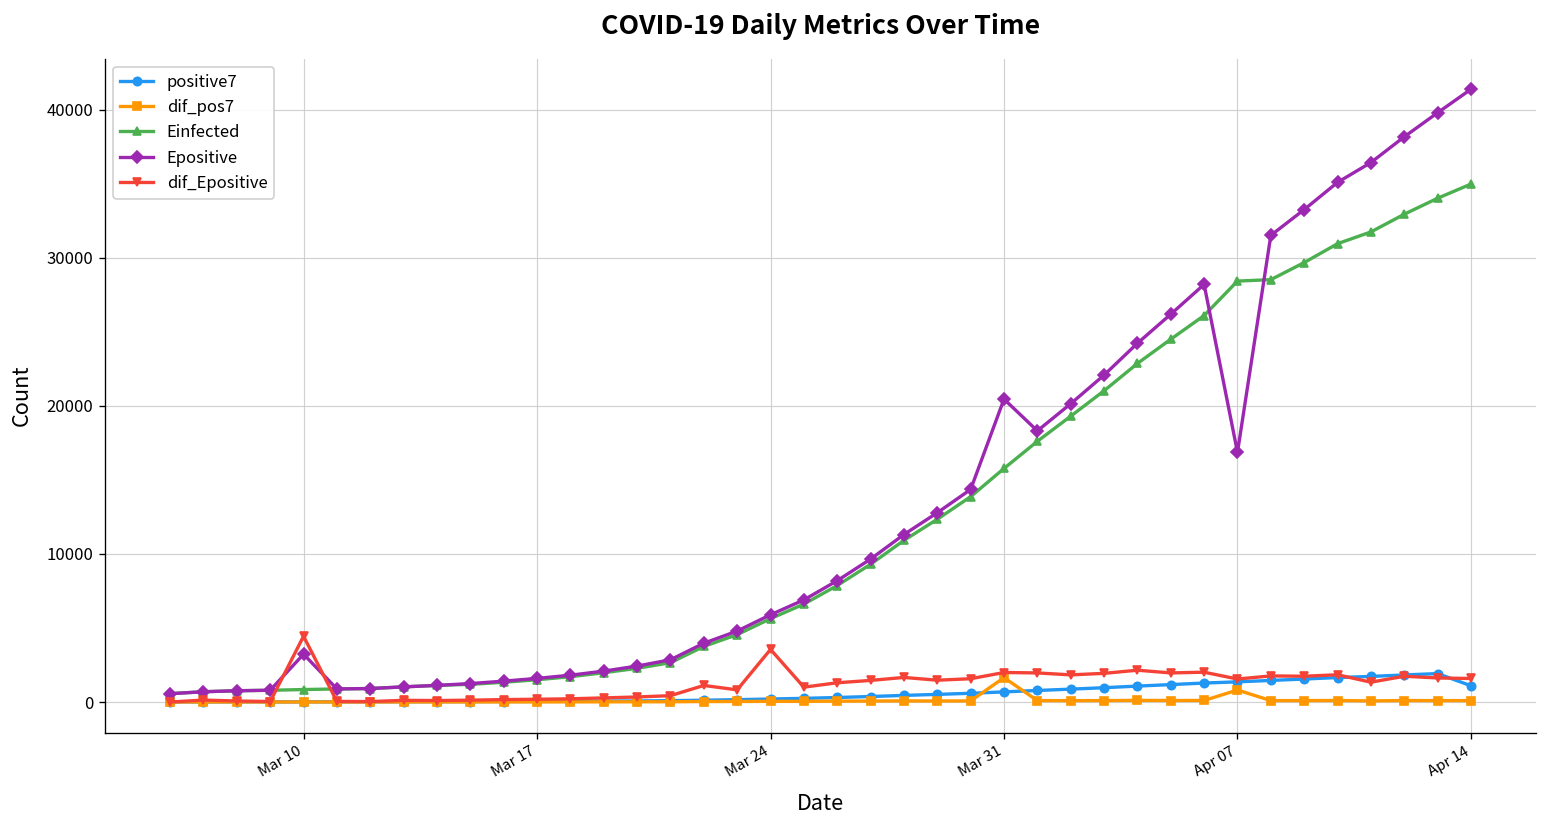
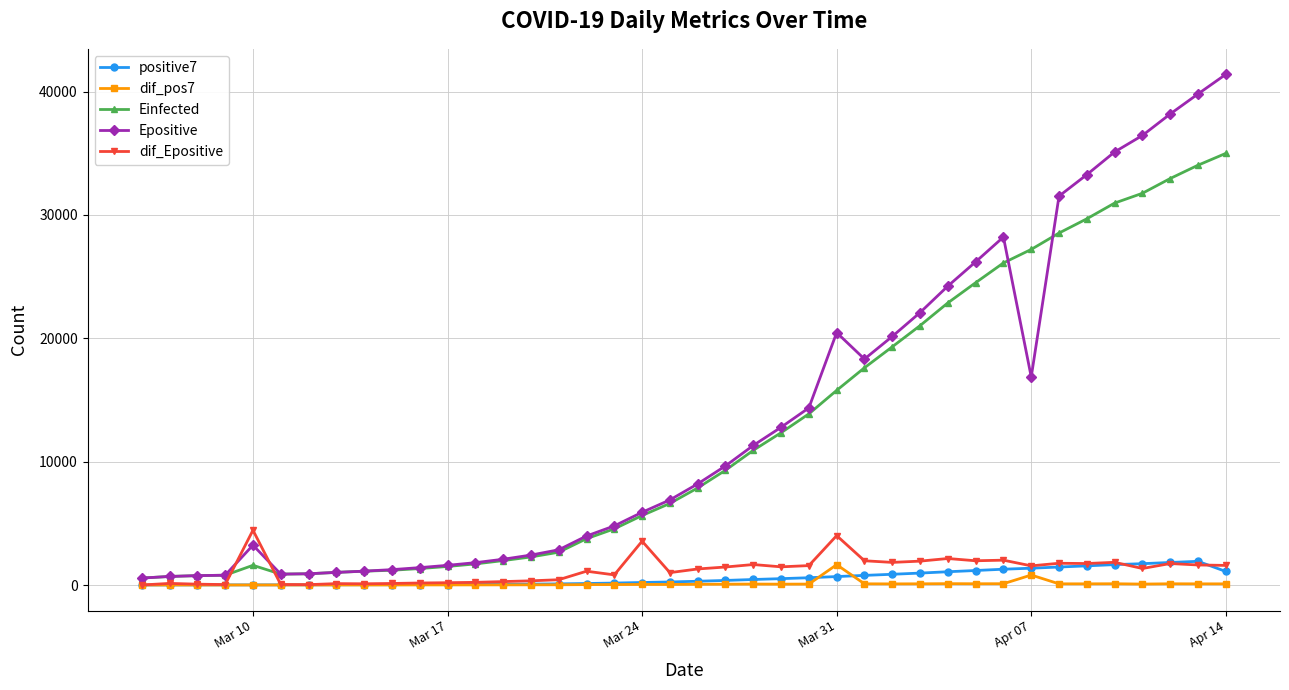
  {
    "positive7": {
      "Mar 31": 700,
      "Apr 14": 1100
    },
    "dif_pos7": {
      "Mar 31": 1600,
      "Apr 07": 800,
      "Apr 14": 100
    },
    "Einfected": {
-     "Mar 10": 800,
+     "Mar 10": 1600,
      "Mar 24": 5600,
      "Mar 31": 15800,
-     "Apr 07": 28400,
+     "Apr 07": 27200,
      "Apr 14": 35000
    },
    "Epositive": {
      "Mar 10": 3200,
      "Mar 24": 5900,
      "Mar 31": 20500,
      "Apr 07": 16900,
      "Apr 14": 41400
    },
    "dif_Epositive": {
      "Mar 10": 4400,
      "Mar 24": 3600,
-     "Mar 31": 2000,
+     "Mar 31": 4000,
      "Apr 14": 1600
    }
  }
